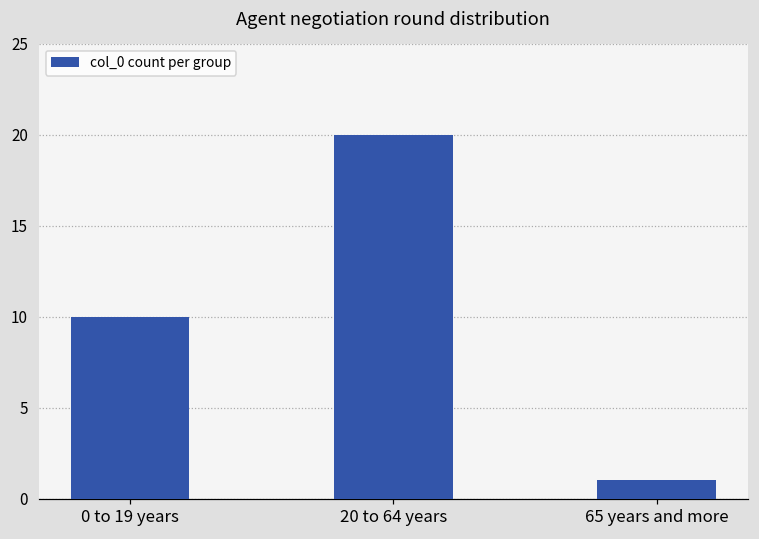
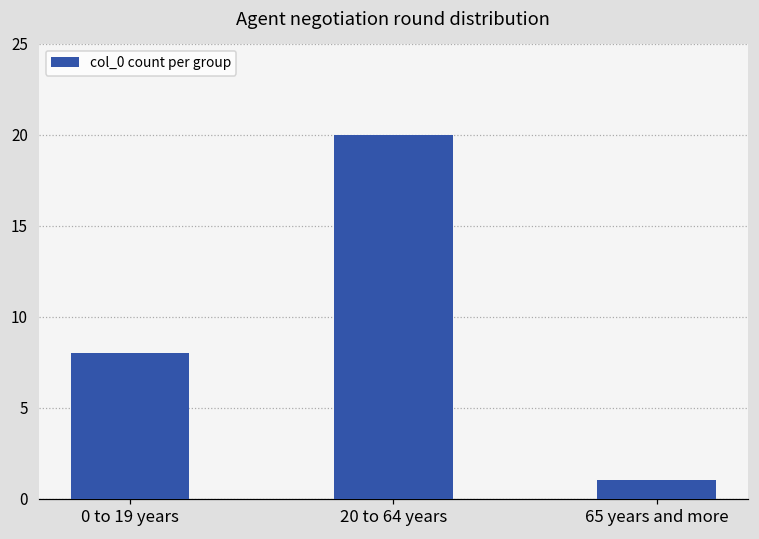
  {
-   "0 to 19 years": 10,
+   "0 to 19 years": 8,
    "20 to 64 years": 20,
    "65 years and more": 1
  }
